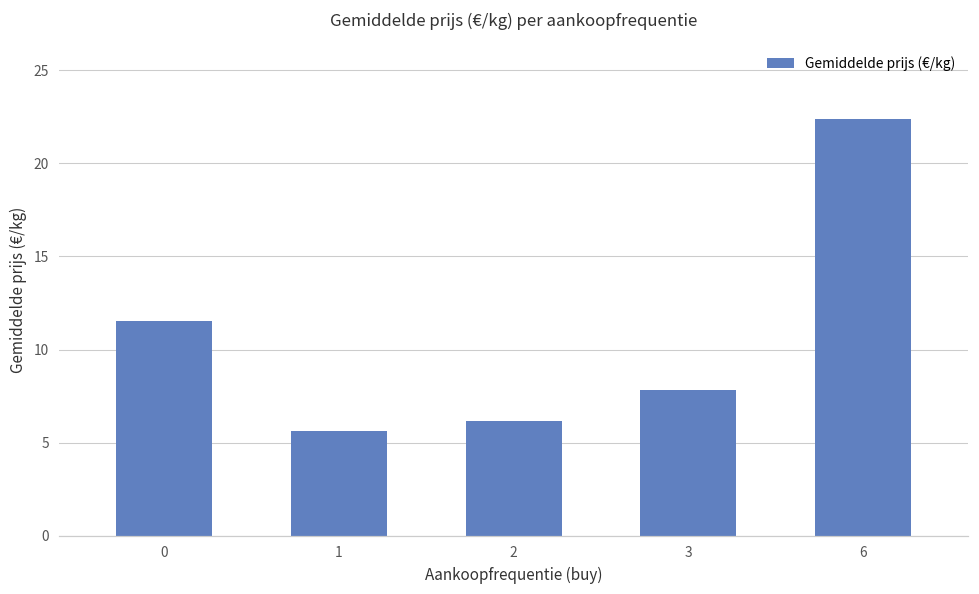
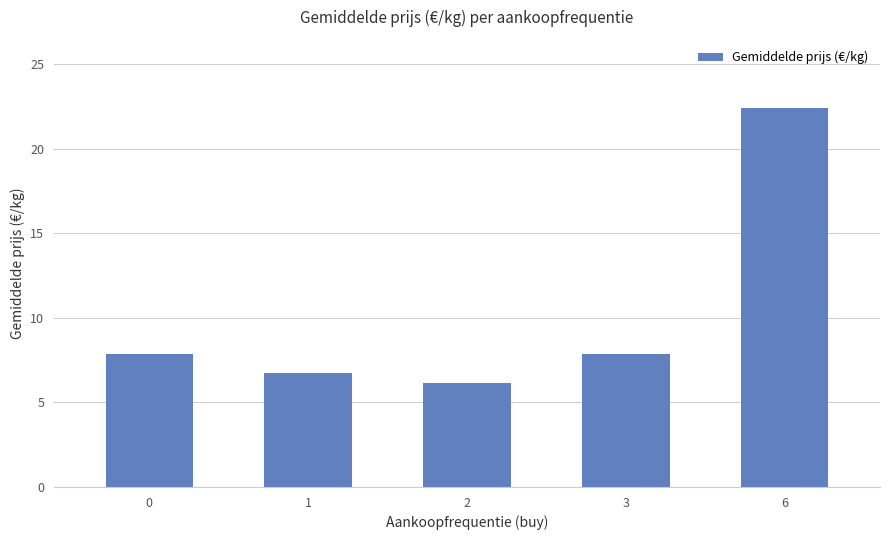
  {
-   "0": 11.5,
-   "1": 5.6,
+   "0": 7.9,
+   "1": 6.8,
    "2": 6.2,
    "3": 7.9,
    "6": 22.4
  }
